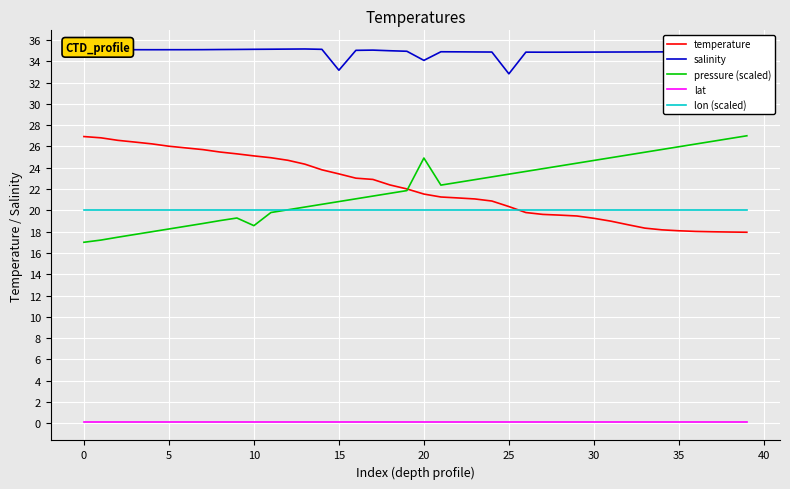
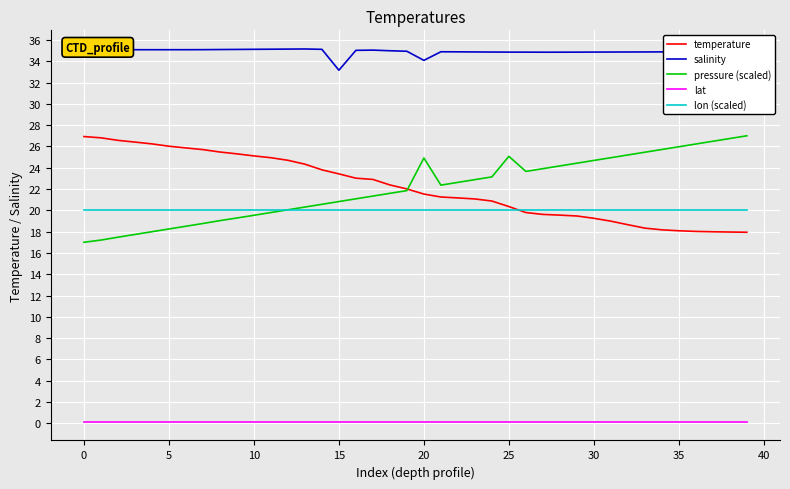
  {
    "temperature": {
      "0": 26.9,
      "5": 26.0,
      "10": 25.1,
      "15": 23.4,
      "20": 21.5,
      "25": 20.4,
      "30": 19.3,
      "35": 18.1
    },
    "salinity": {
      "5": 35.1,
      "10": 35.1,
      "15": 33.2,
      "20": 34.1,
-     "25": 32.8,
+     "25": 34.9,
      "30": 34.9
    },
    "pressure (scaled)": {
      "0": 17.0,
      "5": 18.2,
-     "10": 18.6,
+     "10": 19.5,
      "15": 20.8,
      "20": 24.9,
-     "25": 23.4,
+     "25": 25.1,
      "30": 24.7,
      "35": 26.0
    },
    "lat": {
      "0": 0.1,
      "5": 0.1,
      "10": 0.1,
      "15": 0.1,
      "20": 0.1,
      "25": 0.1,
      "30": 0.1,
      "35": 0.1
    },
    "lon (scaled)": {
      "0": 20.0,
      "5": 20.0,
      "10": 20.0,
      "15": 20.0,
      "20": 20.0,
      "25": 20.0,
      "30": 20.0,
      "35": 20.0
    }
  }
